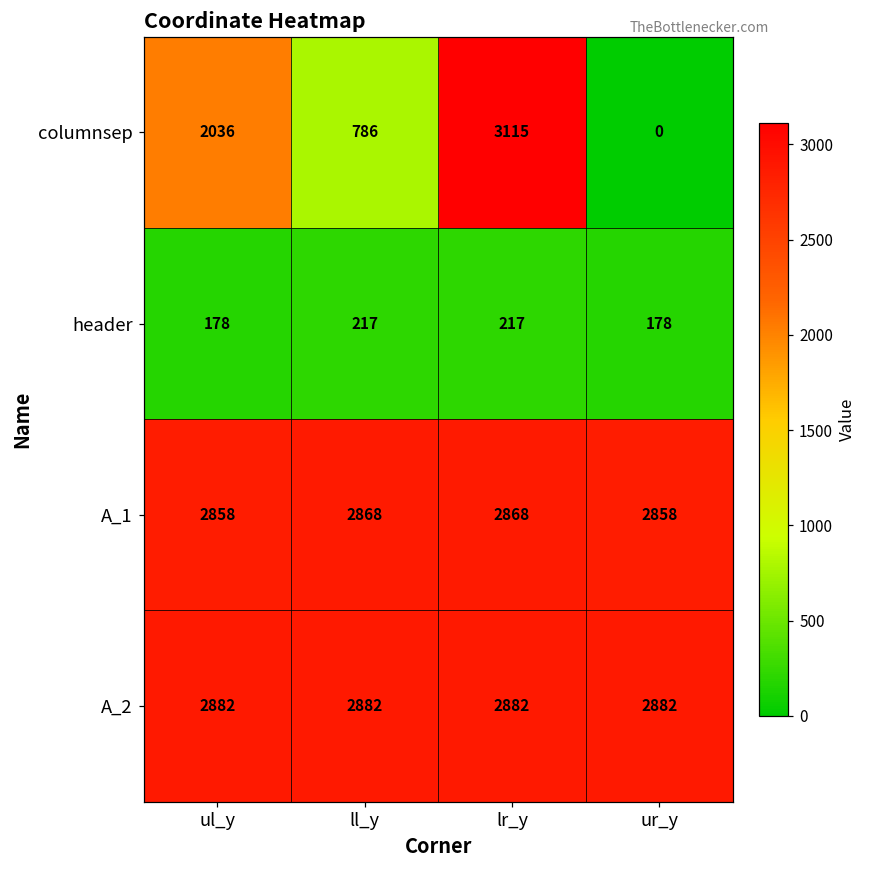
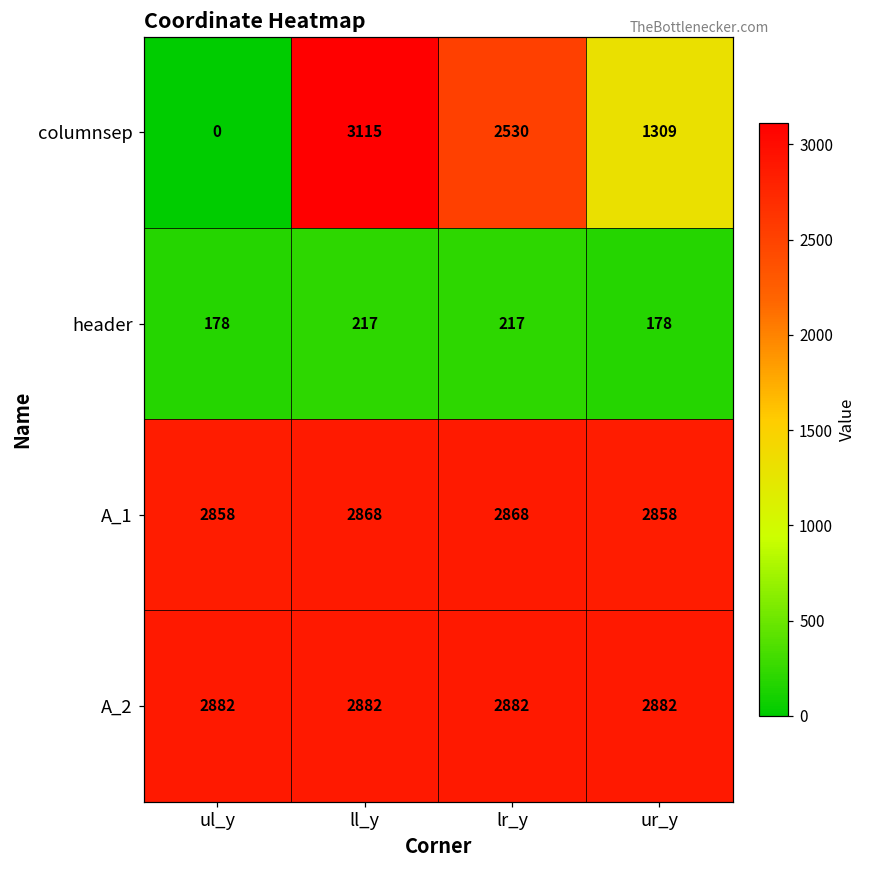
  {
    "columnsep": {
-     "ul_y": 2036,
-     "ll_y": 786,
-     "lr_y": 3115,
-     "ur_y": 0
+     "ul_y": 0,
+     "ll_y": 3115,
+     "lr_y": 2530,
+     "ur_y": 1309
    },
    "header": {
      "ul_y": 178,
      "ll_y": 217,
      "lr_y": 217,
      "ur_y": 178
    },
    "A_1": {
      "ul_y": 2858,
      "ll_y": 2868,
      "lr_y": 2868,
      "ur_y": 2858
    },
    "A_2": {
      "ul_y": 2882,
      "ll_y": 2882,
      "lr_y": 2882,
      "ur_y": 2882
    }
  }
